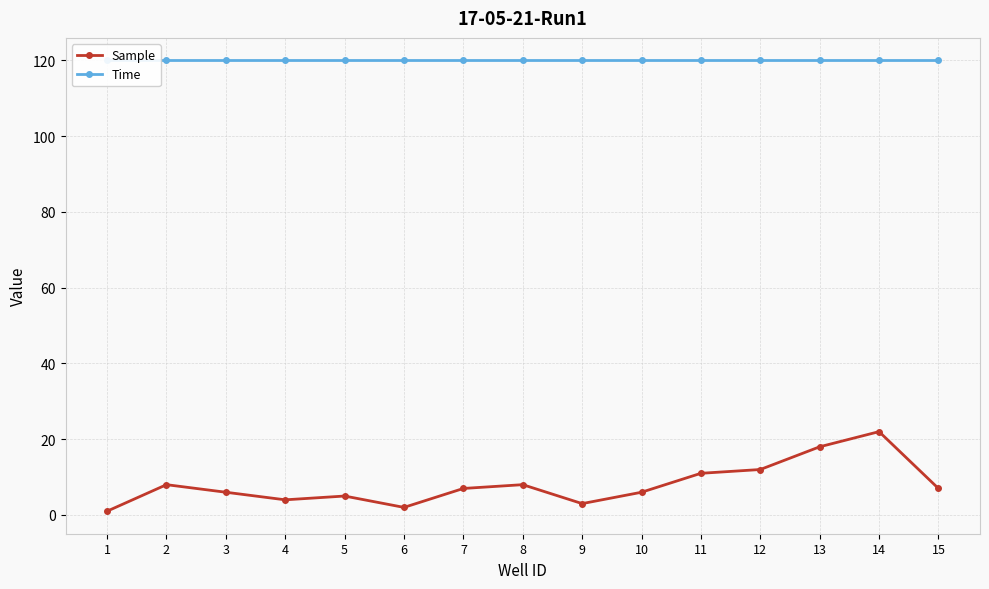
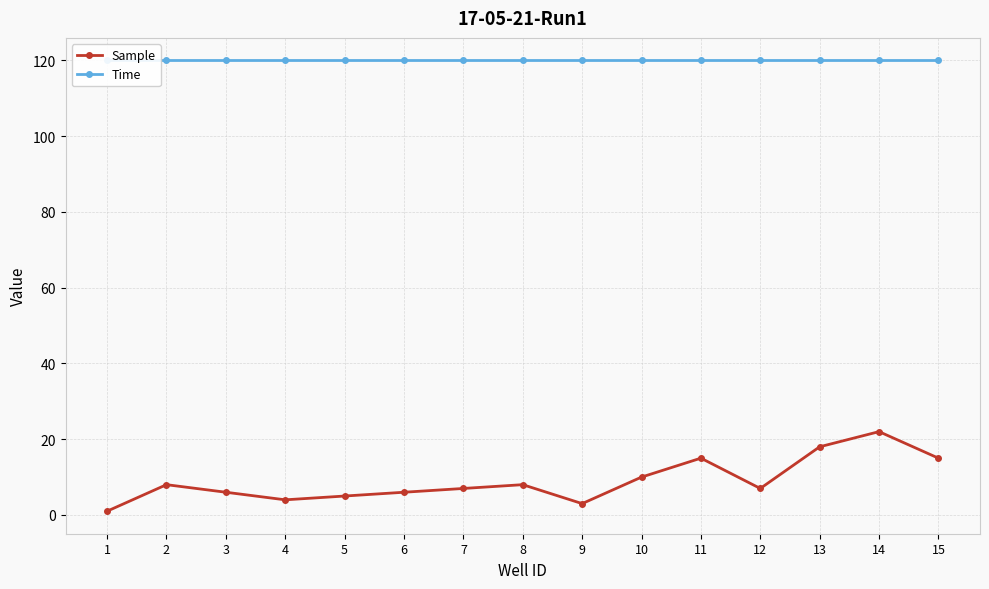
  {
    "Sample": {
      "1": 1,
      "2": 8,
      "3": 6,
      "4": 4,
      "5": 5,
-     "6": 2,
+     "6": 6,
      "7": 7,
      "8": 8,
      "9": 3,
-     "10": 6,
-     "11": 11,
-     "12": 12,
+     "10": 10,
+     "11": 15,
+     "12": 7,
      "13": 18,
      "14": 22,
-     "15": 7
+     "15": 15
    },
    "Time": {
      "2": 120,
      "3": 120,
      "4": 120,
      "5": 120,
      "6": 120,
      "7": 120,
      "8": 120,
      "9": 120,
      "10": 120,
      "11": 120,
      "12": 120,
      "13": 120,
      "14": 120,
      "15": 120
    }
  }
